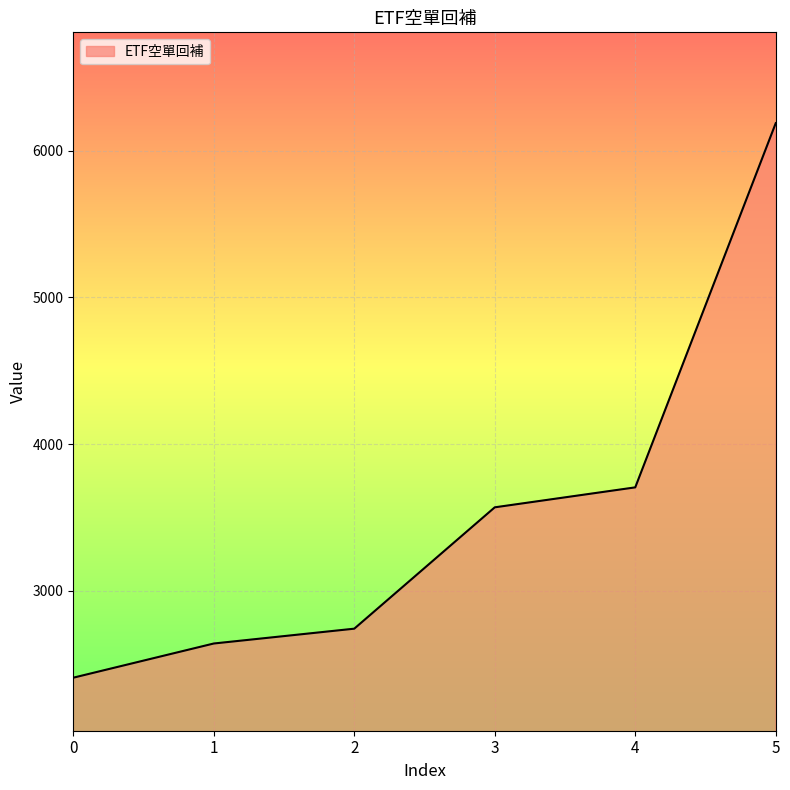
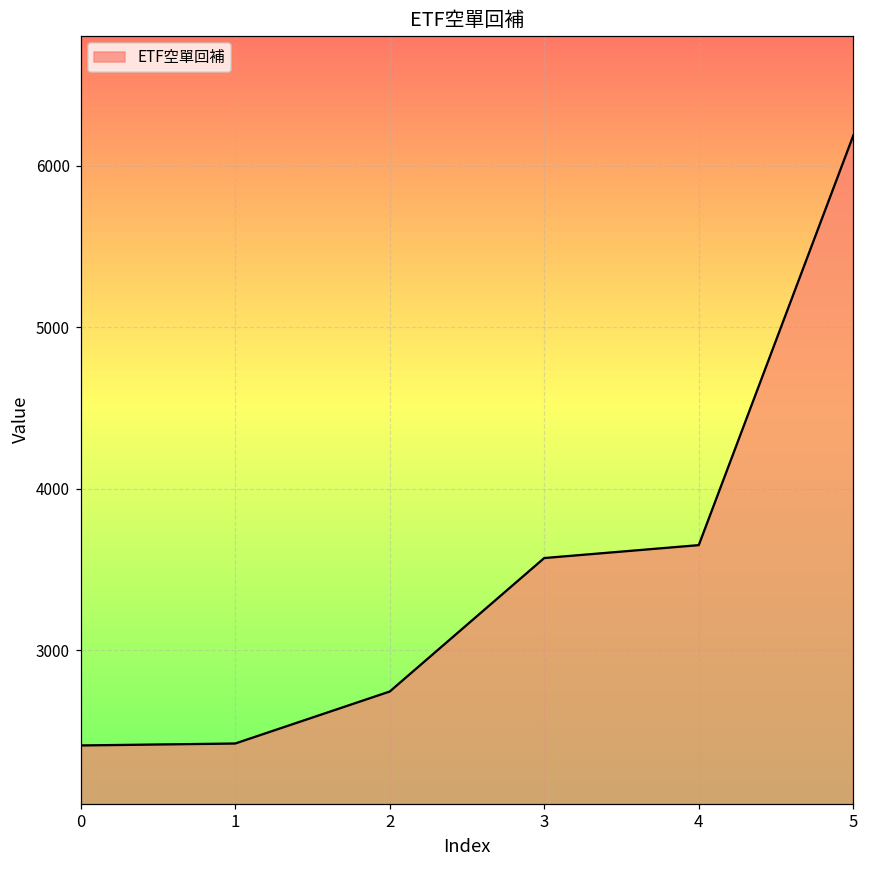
  {
    "0": 2410,
-   "1": 2640,
+   "1": 2420,
    "2": 2740,
    "3": 3570,
-   "4": 3710,
+   "4": 3650,
    "5": 6190
  }
